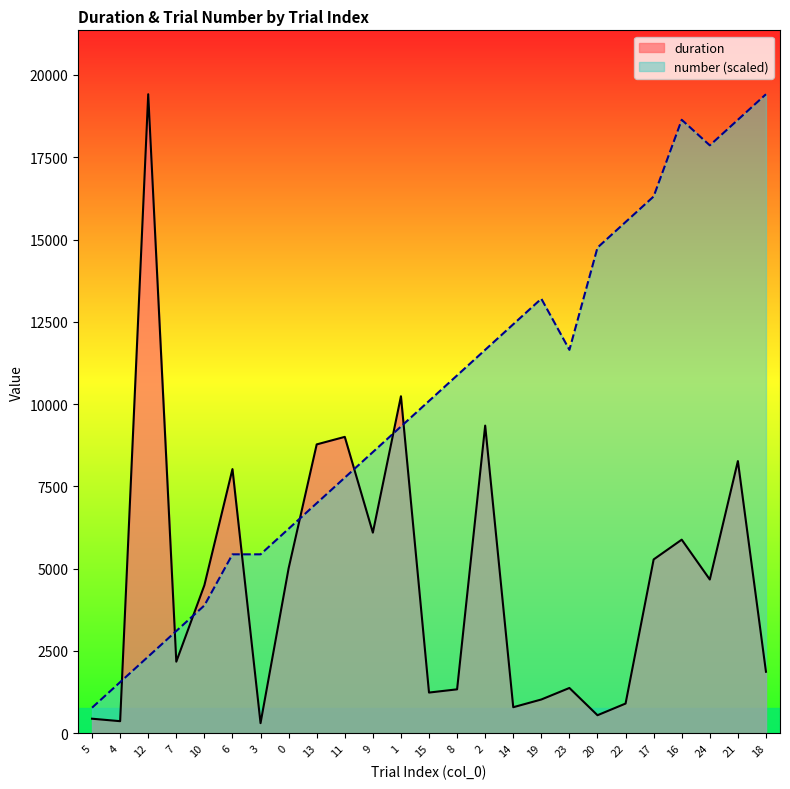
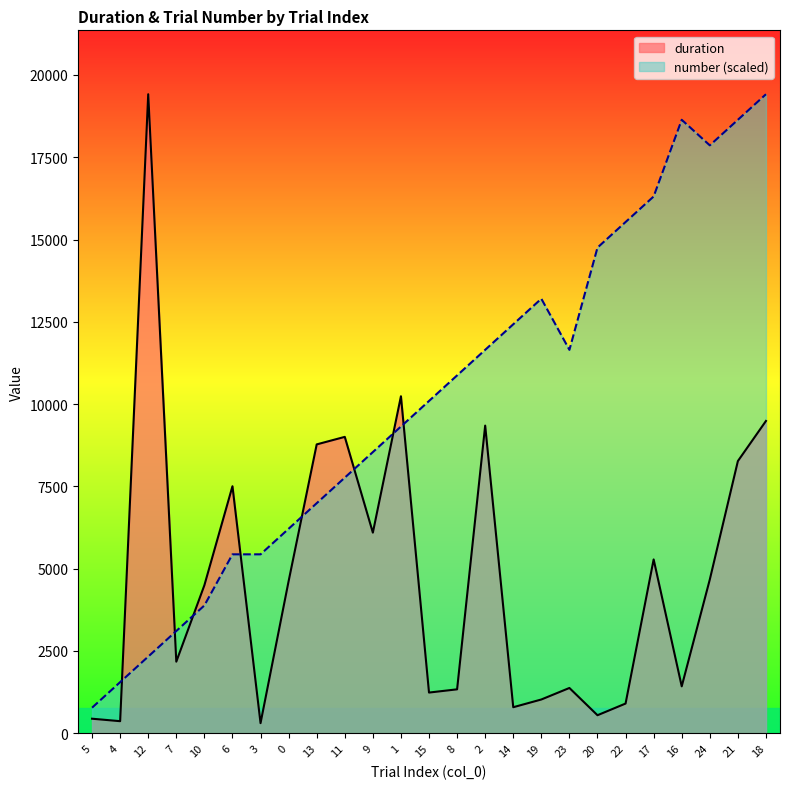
  {
    "duration": {
      "12": 19400,
      "7": 2200,
      "10": 4500,
-     "6": 8000,
-     "0": 5000,
+     "6": 7500,
+     "0": 4600,
      "13": 8800,
      "11": 9000,
      "9": 6100,
      "1": 10200,
      "15": 1200,
      "8": 1300,
      "2": 9300,
      "14": 800,
      "19": 1000,
      "23": 1400,
      "22": 900,
      "17": 5300,
-     "16": 5900,
+     "16": 1400,
      "24": 4700,
      "21": 8300,
-     "18": 1900
+     "18": 9500
    },
    "number (scaled)": {
      "4": 1600,
      "12": 2300,
      "7": 3100,
      "10": 3900,
      "6": 5400,
      "3": 5400,
      "0": 6200,
      "13": 7000,
      "11": 7800,
      "9": 8500,
      "1": 9300,
      "15": 10100,
      "8": 10900,
      "2": 11600,
      "14": 12400,
      "19": 13200,
      "23": 11600,
      "20": 14800,
      "22": 15500,
      "17": 16300,
      "16": 18600,
      "24": 17900,
      "21": 18600,
      "18": 19400
    }
  }
